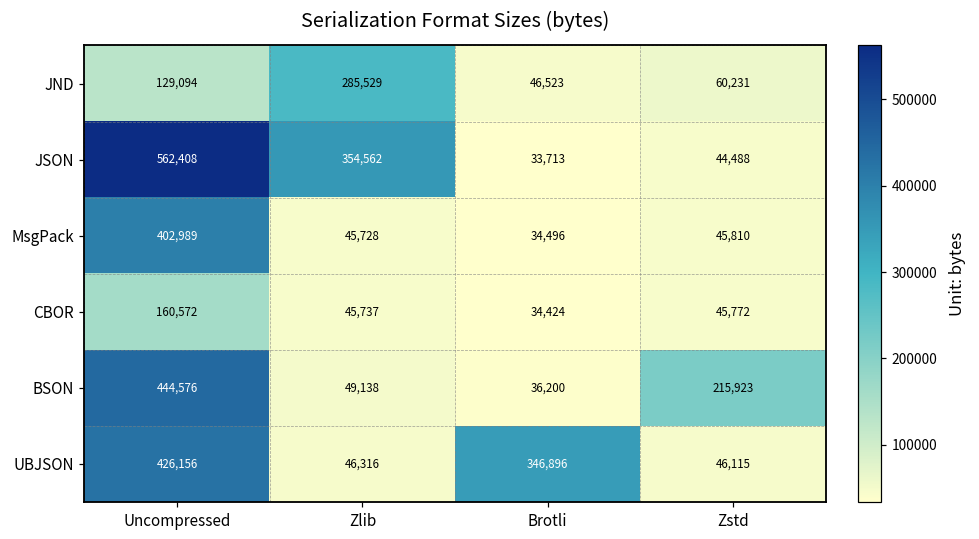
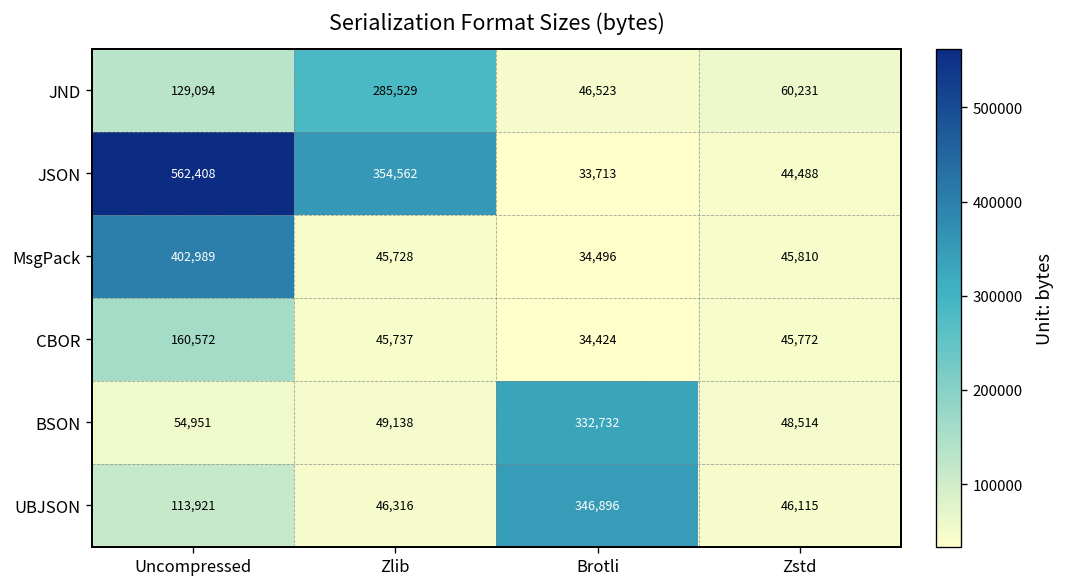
  {
    "JND": {
      "Uncompressed": "129,094",
      "Zlib": "285,529",
      "Brotli": "46,523",
      "Zstd": "60,231"
    },
    "JSON": {
      "Uncompressed": "562,408",
      "Zlib": "354,562",
      "Brotli": "33,713",
      "Zstd": "44,488"
    },
    "MsgPack": {
      "Uncompressed": "402,989",
      "Zlib": "45,728",
      "Brotli": "34,496",
      "Zstd": "45,810"
    },
    "CBOR": {
      "Uncompressed": "160,572",
      "Zlib": "45,737",
      "Brotli": "34,424",
      "Zstd": "45,772"
    },
    "BSON": {
-     "Uncompressed": "444,576",
+     "Uncompressed": "54,951",
      "Zlib": "49,138",
-     "Brotli": "36,200",
-     "Zstd": "215,923"
+     "Brotli": "332,732",
+     "Zstd": "48,514"
    },
    "UBJSON": {
-     "Uncompressed": "426,156",
+     "Uncompressed": "113,921",
      "Zlib": "46,316",
      "Brotli": "346,896",
      "Zstd": "46,115"
    }
  }
